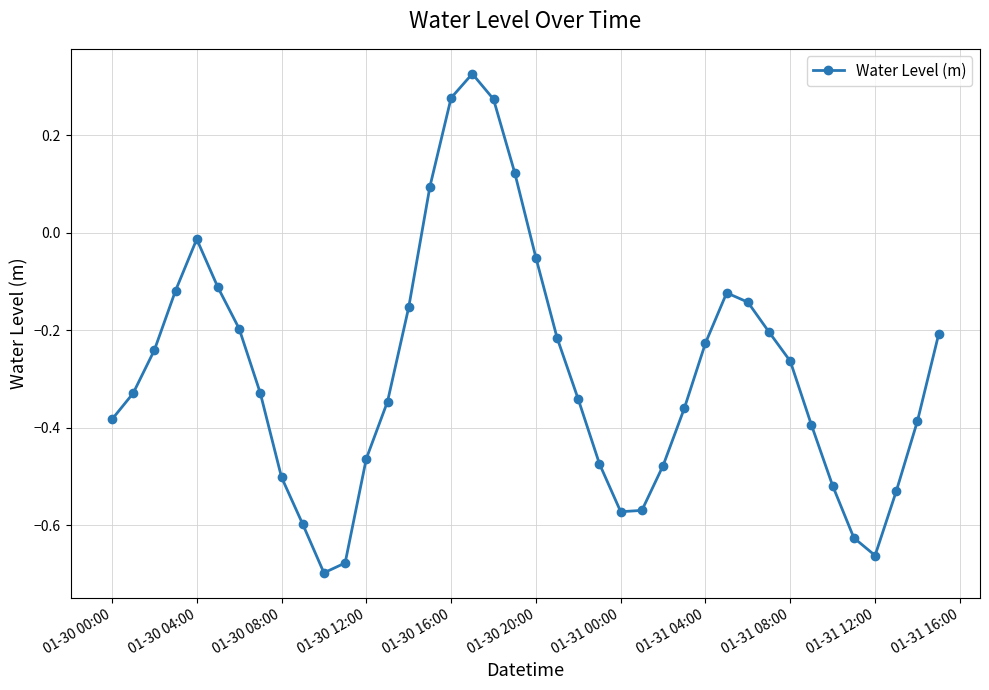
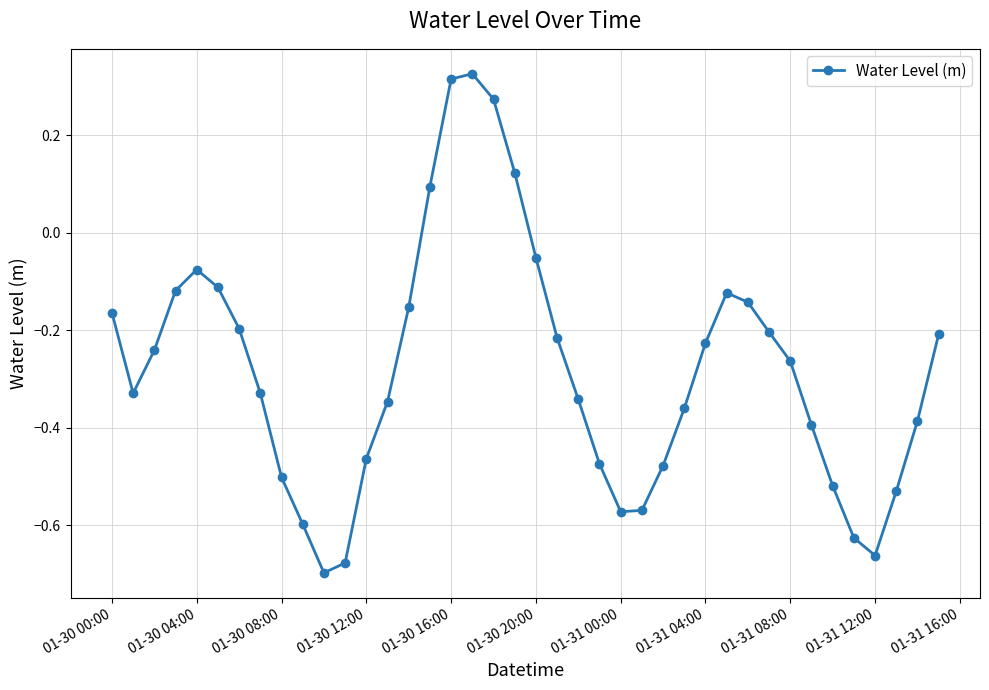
  {
-   "01-30 00:00": -0.38,
-   "01-30 04:00": -0.01,
+   "01-30 00:00": -0.16,
+   "01-30 04:00": -0.08,
    "01-30 08:00": -0.50,
    "01-30 12:00": -0.46,
-   "01-30 16:00": 0.28,
+   "01-30 16:00": 0.31,
    "01-30 20:00": -0.05,
    "01-31 00:00": -0.57,
    "01-31 04:00": -0.23,
    "01-31 08:00": -0.26,
    "01-31 12:00": -0.66
  }
